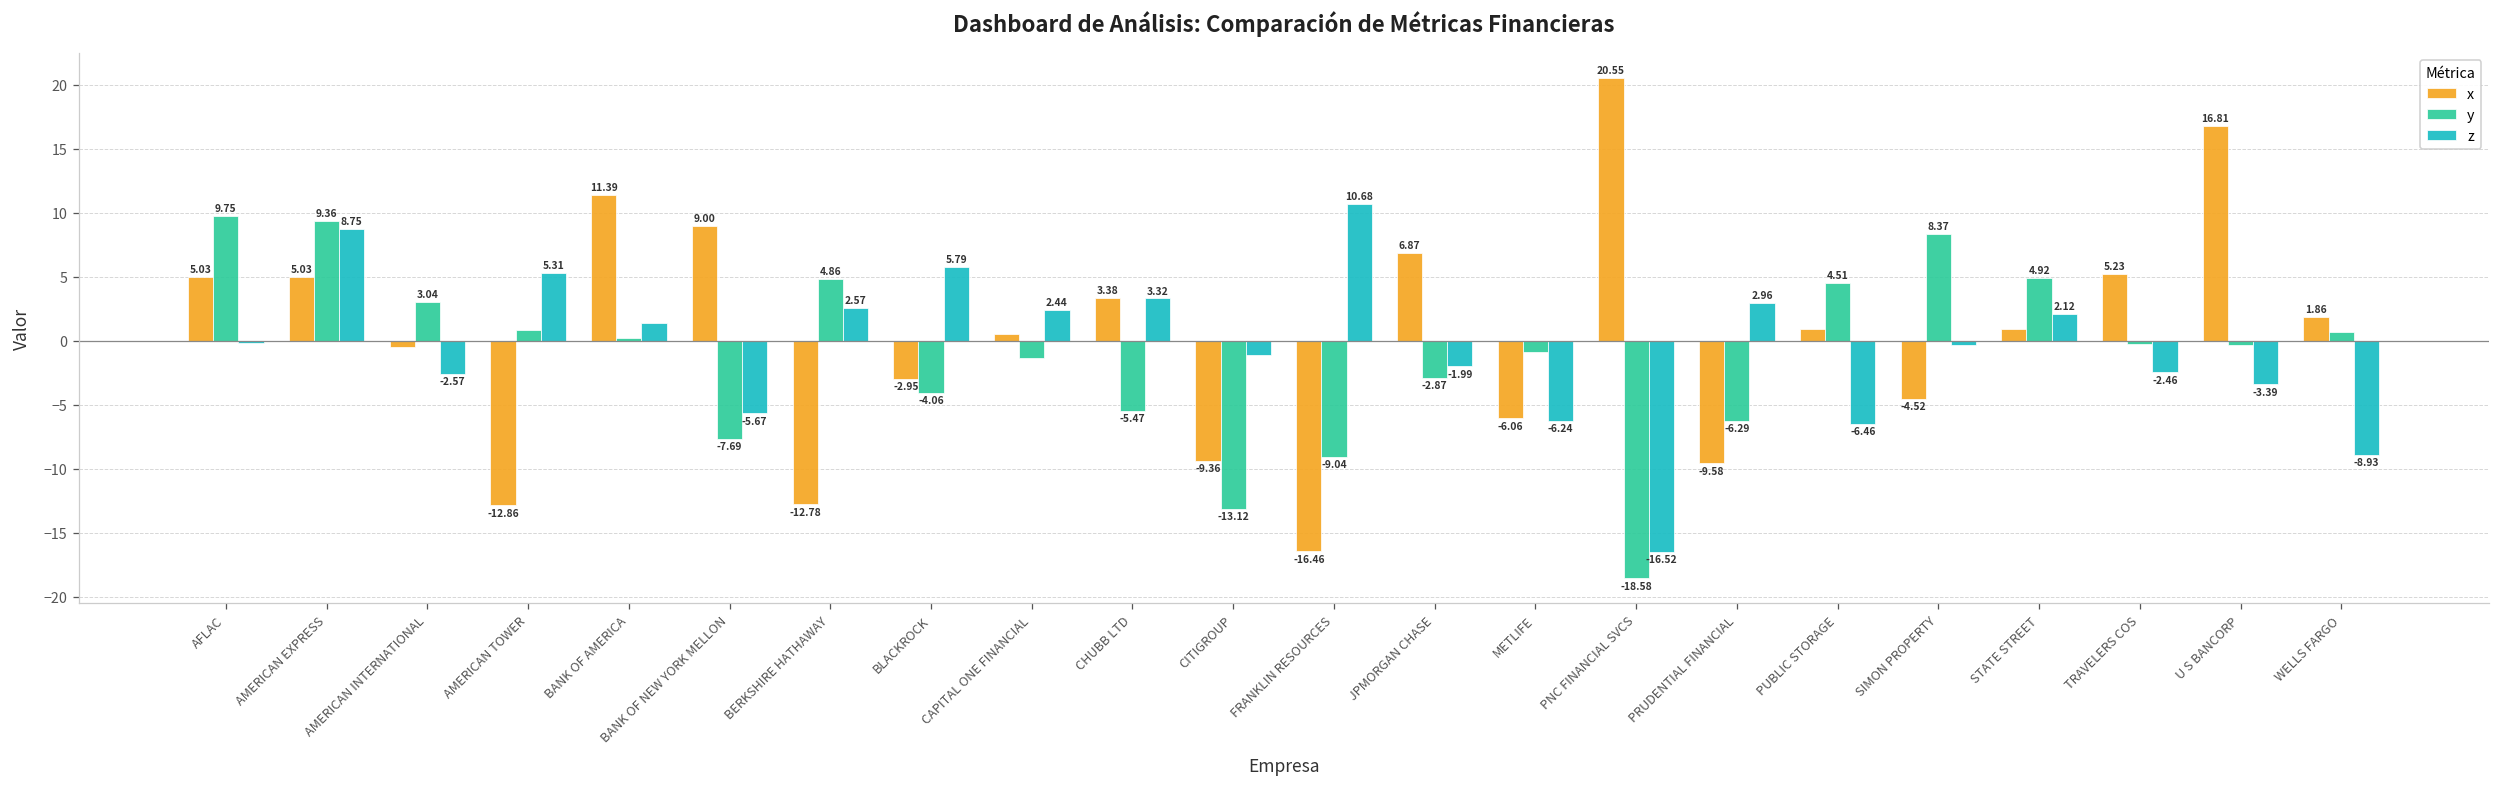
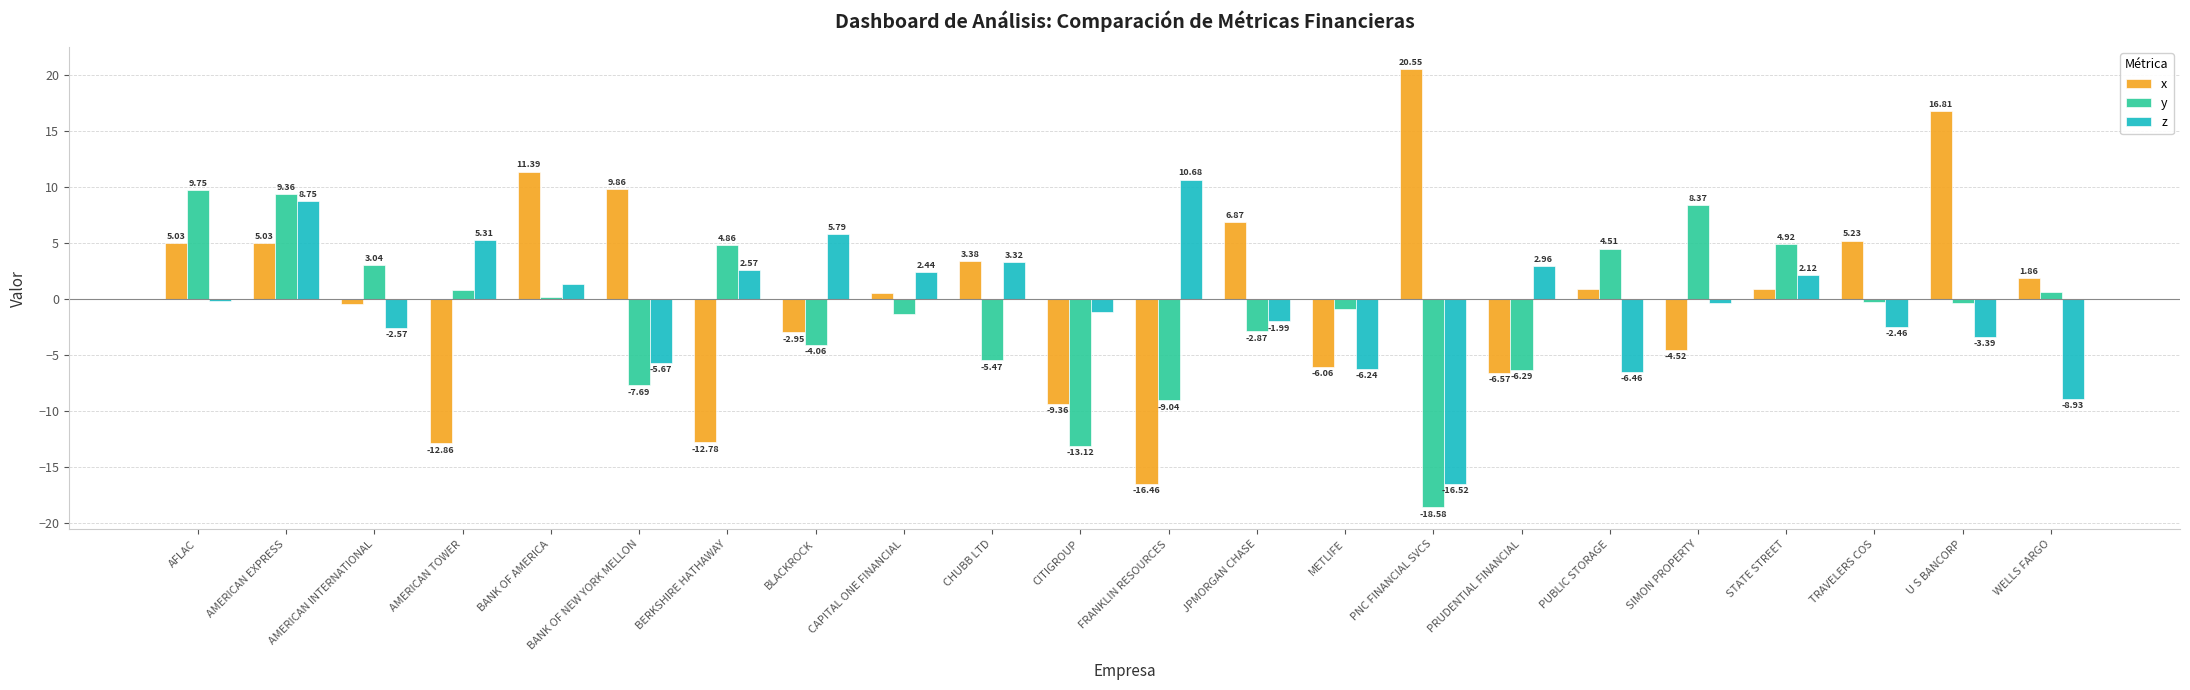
  {
    "x": {
      "AFLAC": 5.03,
      "AMERICAN EXPRESS": 5.03,
      "AMERICAN TOWER": -12.86,
      "BANK OF AMERICA": 11.39,
-     "BANK OF NEW YORK MELLON": 9.00,
+     "BANK OF NEW YORK MELLON": 9.86,
      "BERKSHIRE HATHAWAY": -12.78,
      "BLACKROCK": -2.95,
      "CHUBB LTD": 3.38,
      "CITIGROUP": -9.36,
      "FRANKLIN RESOURCES": -16.46,
      "JPMORGAN CHASE": 6.87,
      "METLIFE": -6.06,
      "PNC FINANCIAL SVCS": 20.55,
-     "PRUDENTIAL FINANCIAL": -9.58,
+     "PRUDENTIAL FINANCIAL": -6.57,
      "SIMON PROPERTY": -4.52,
      "TRAVELERS COS": 5.23,
      "U S BANCORP": 16.81,
      "WELLS FARGO": 1.86
    }
  }
